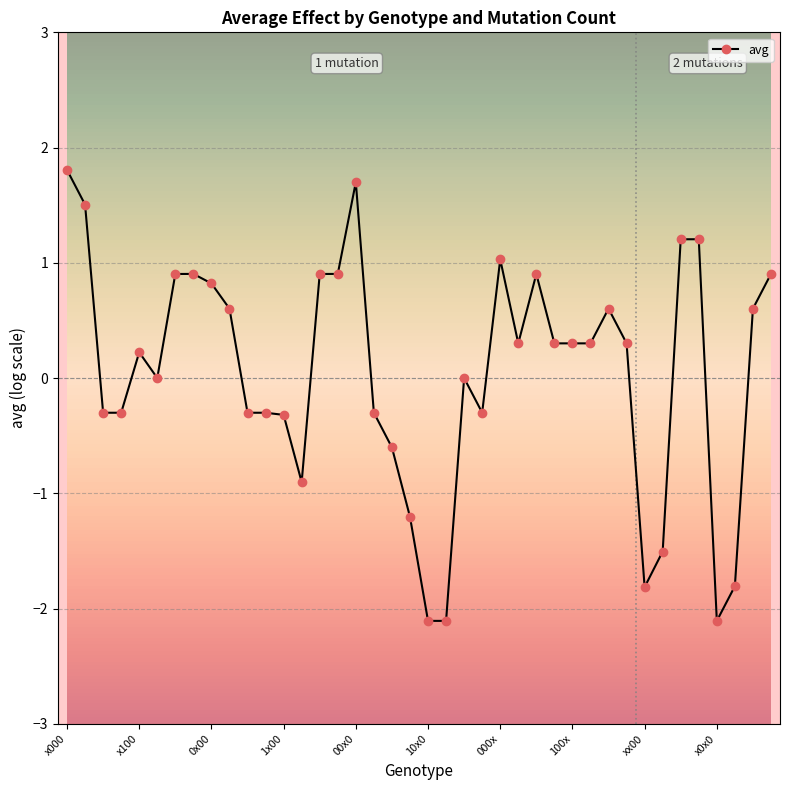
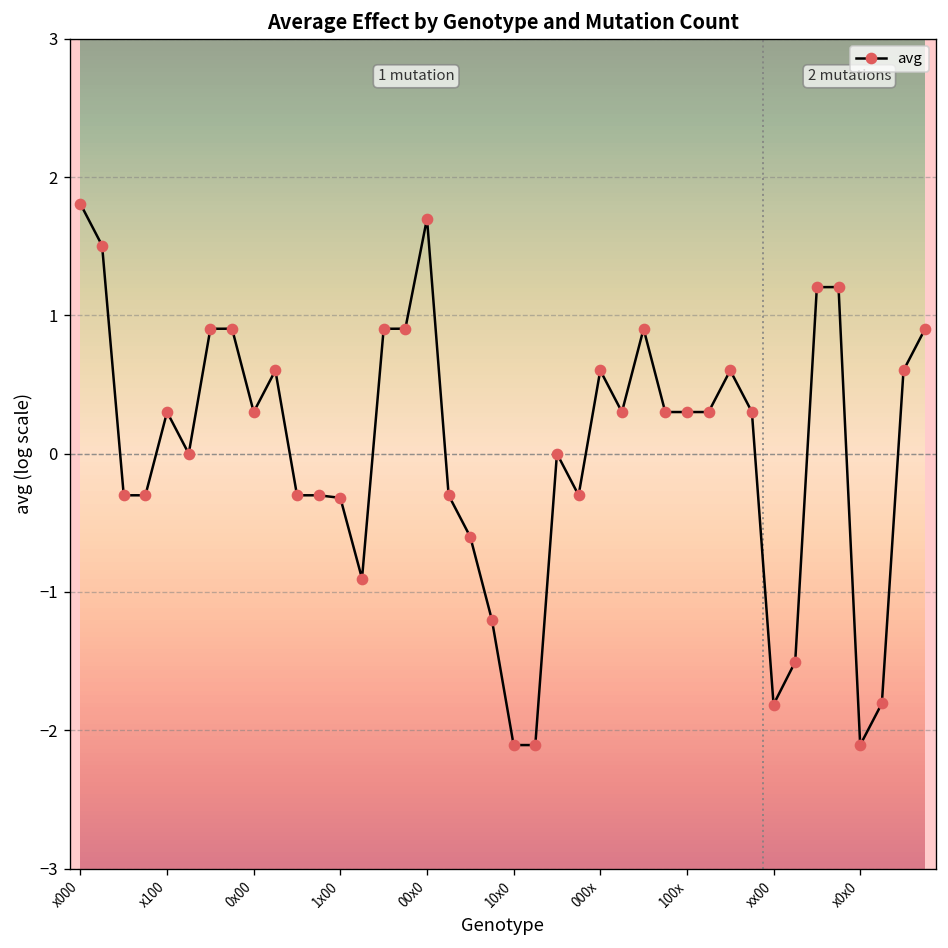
  {
    "x000": 1.81,
-   "x100": 0.22,
-   "0x00": 0.82,
+   "x100": 0.30,
+   "0x00": 0.30,
    "1x00": -0.32,
    "00x0": 1.70,
    "10x0": -2.11,
-   "000x": 1.03,
+   "000x": 0.60,
    "100x": 0.30,
    "xx00": -1.81,
    "x0x0": -2.11
  }
